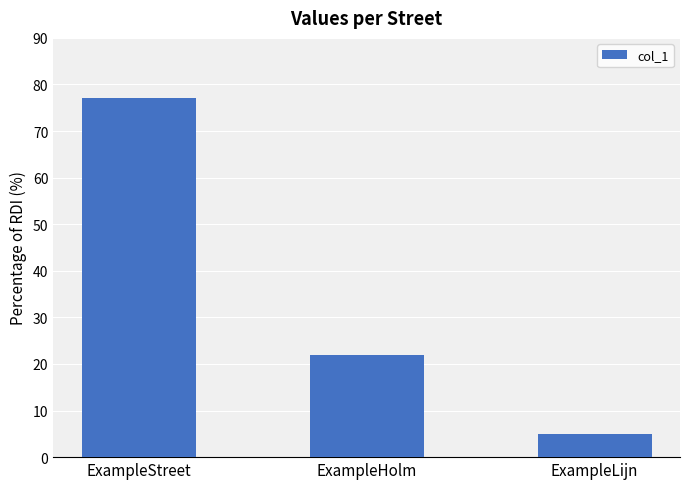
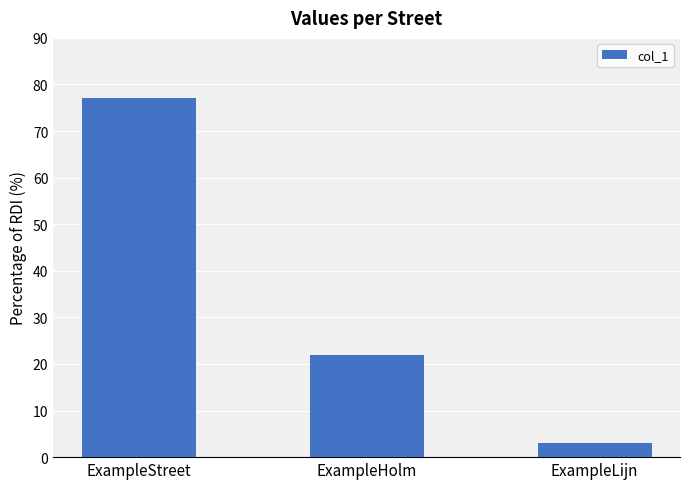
  {
    "ExampleStreet": 77,
    "ExampleHolm": 22,
-   "ExampleLijn": 5
+   "ExampleLijn": 3
  }
